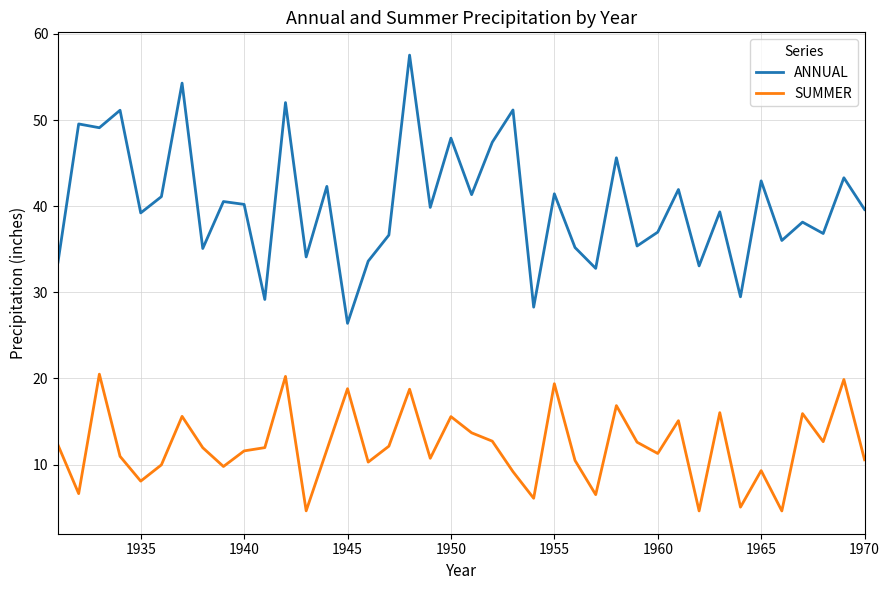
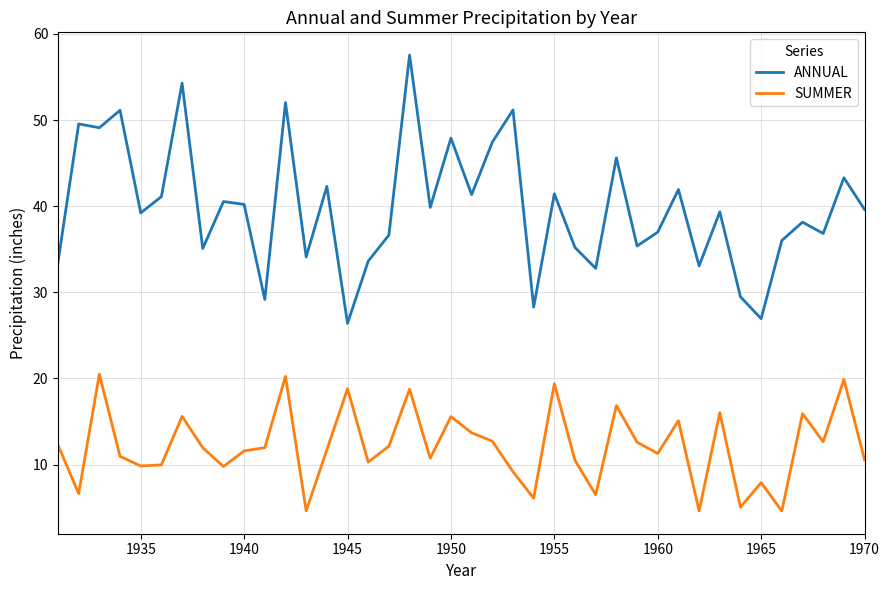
  {
    "ANNUAL": {
      "1935": 39,
      "1940": 40,
      "1945": 26,
      "1950": 48,
      "1955": 41,
      "1960": 37,
-     "1965": 43,
+     "1965": 27,
      "1970": 40
    },
    "SUMMER": {
-     "1935": 8,
+     "1935": 10,
      "1940": 12,
      "1945": 19,
      "1950": 16,
      "1955": 19,
      "1960": 11,
-     "1965": 9,
+     "1965": 8,
      "1970": 11
    }
  }
